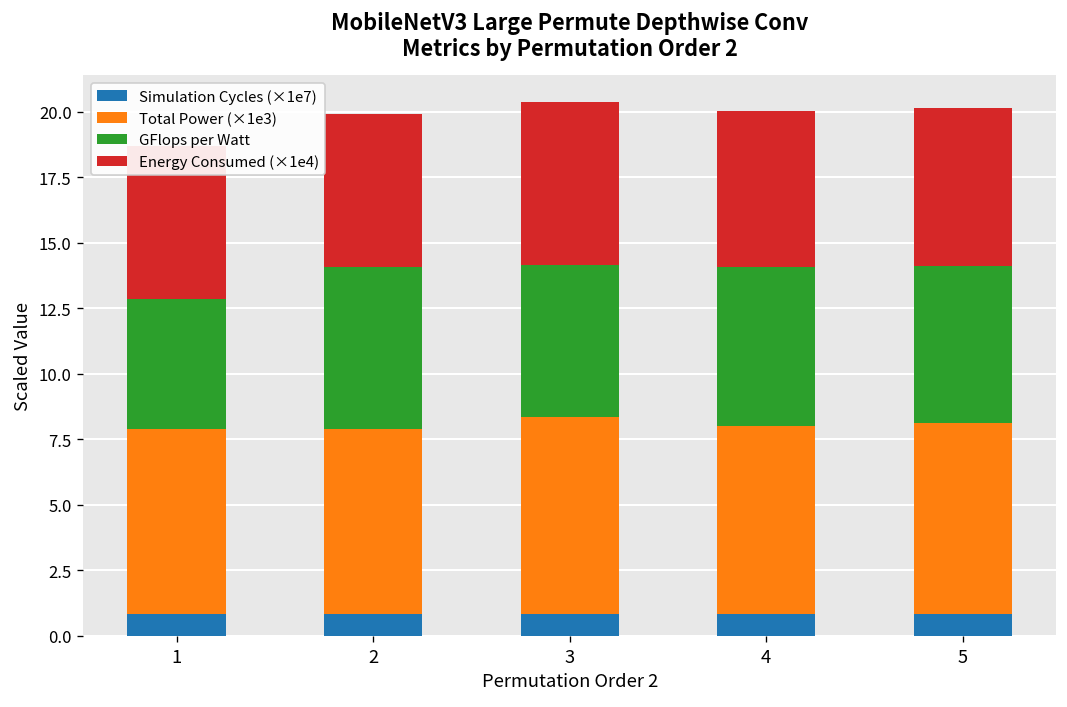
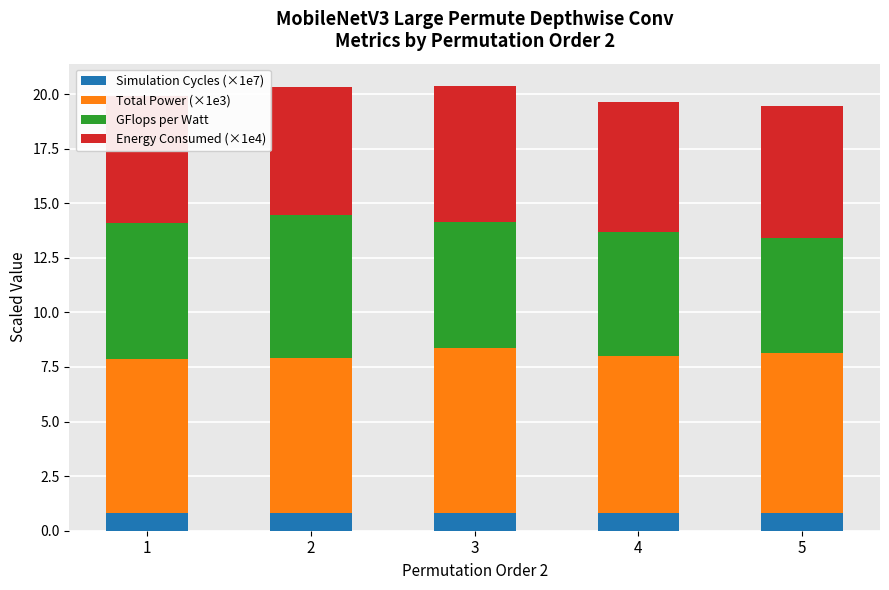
  {
    "Simulation Cycles (×1e7)": {
      "1": 0.8,
      "2": 0.8,
      "3": 0.8,
      "4": 0.8,
      "5": 0.8
    },
    "Total Power (×1e3)": {
      "1": 7.1,
      "2": 7.1,
      "3": 7.5,
      "4": 7.2,
      "5": 7.3
    },
    "GFlops per Watt": {
-     "1": 5.0,
-     "2": 6.2,
+     "1": 6.2,
+     "2": 6.6,
      "3": 5.8,
-     "4": 6.1,
-     "5": 6.0
+     "4": 5.7,
+     "5": 5.3
    },
    "Energy Consumed (×1e4)": {
      "2": 5.9,
      "3": 6.2,
      "4": 5.9,
      "5": 6.0
    }
  }
